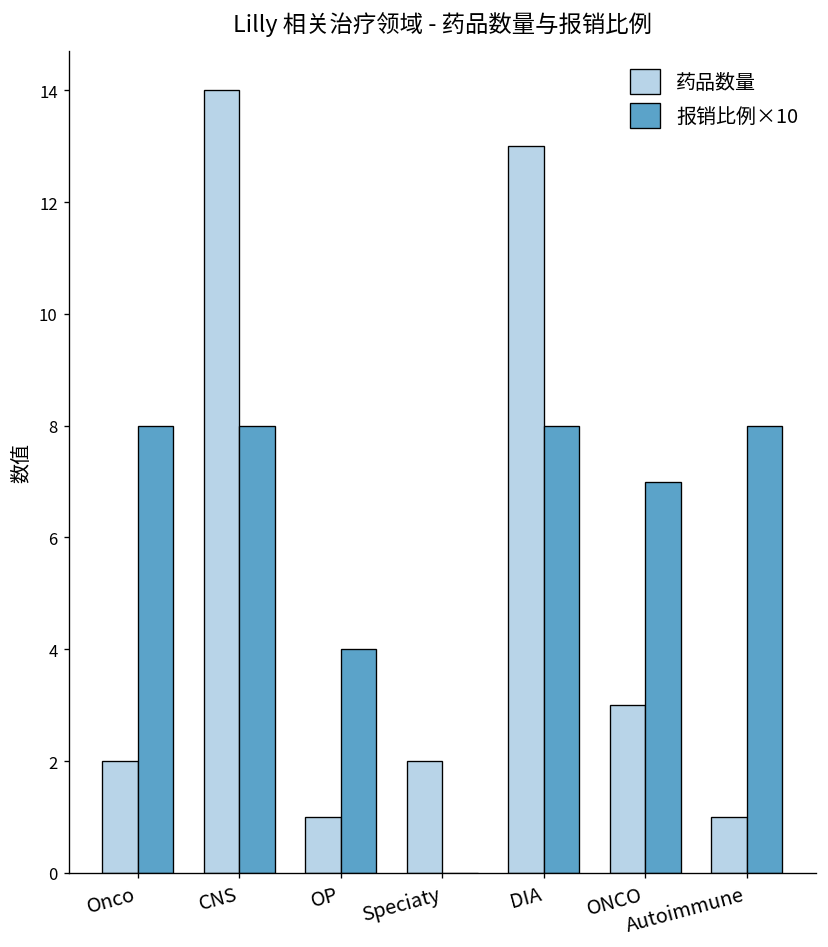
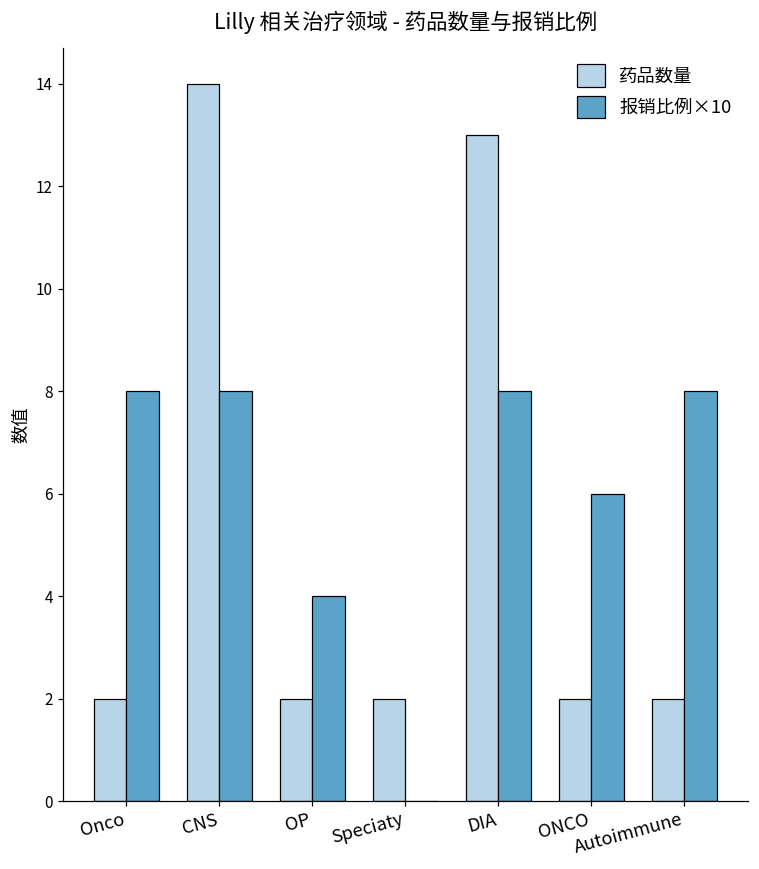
  {
    "药品数量": {
      "Onco": 2,
      "CNS": 14,
-     "OP": 1,
+     "OP": 2,
      "Speciaty": 2,
      "DIA": 13,
-     "ONCO": 3,
-     "Autoimmune": 1
+     "ONCO": 2,
+     "Autoimmune": 2
    },
    "报销比例×10": {
      "Onco": 8.0,
      "CNS": 8.0,
      "OP": 4.0,
      "Speciaty": 0.0,
      "DIA": 8.0,
-     "ONCO": 7.0,
+     "ONCO": 6.0,
      "Autoimmune": 8.0
    }
  }
